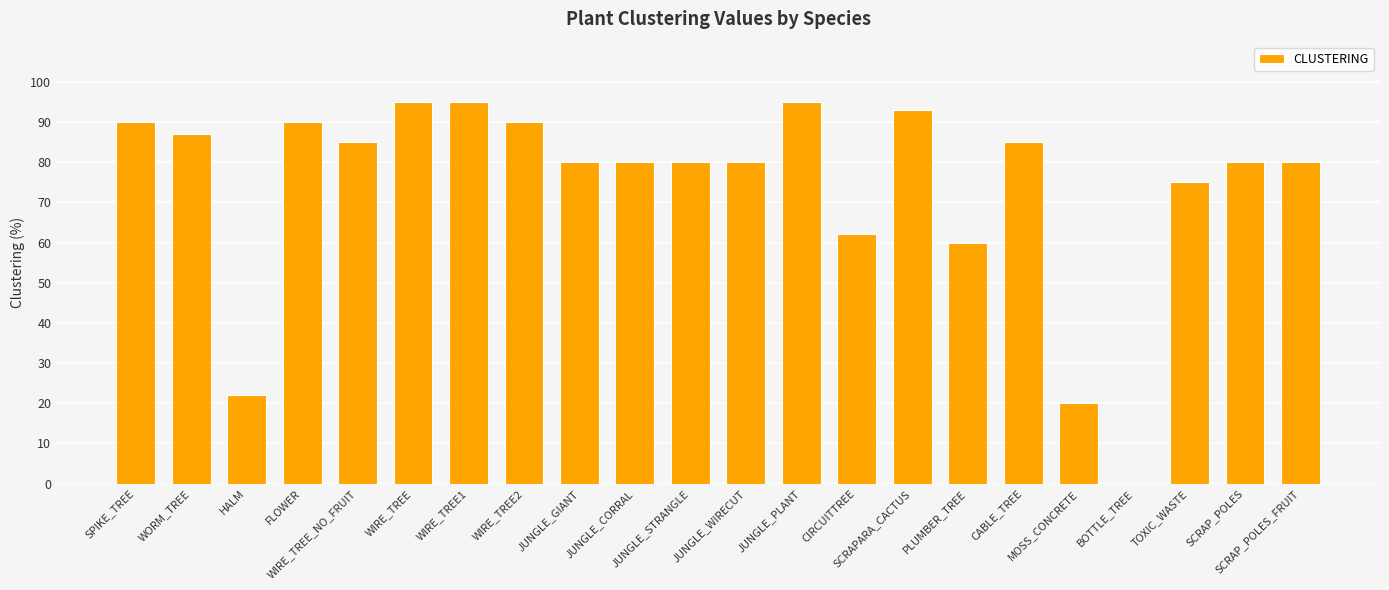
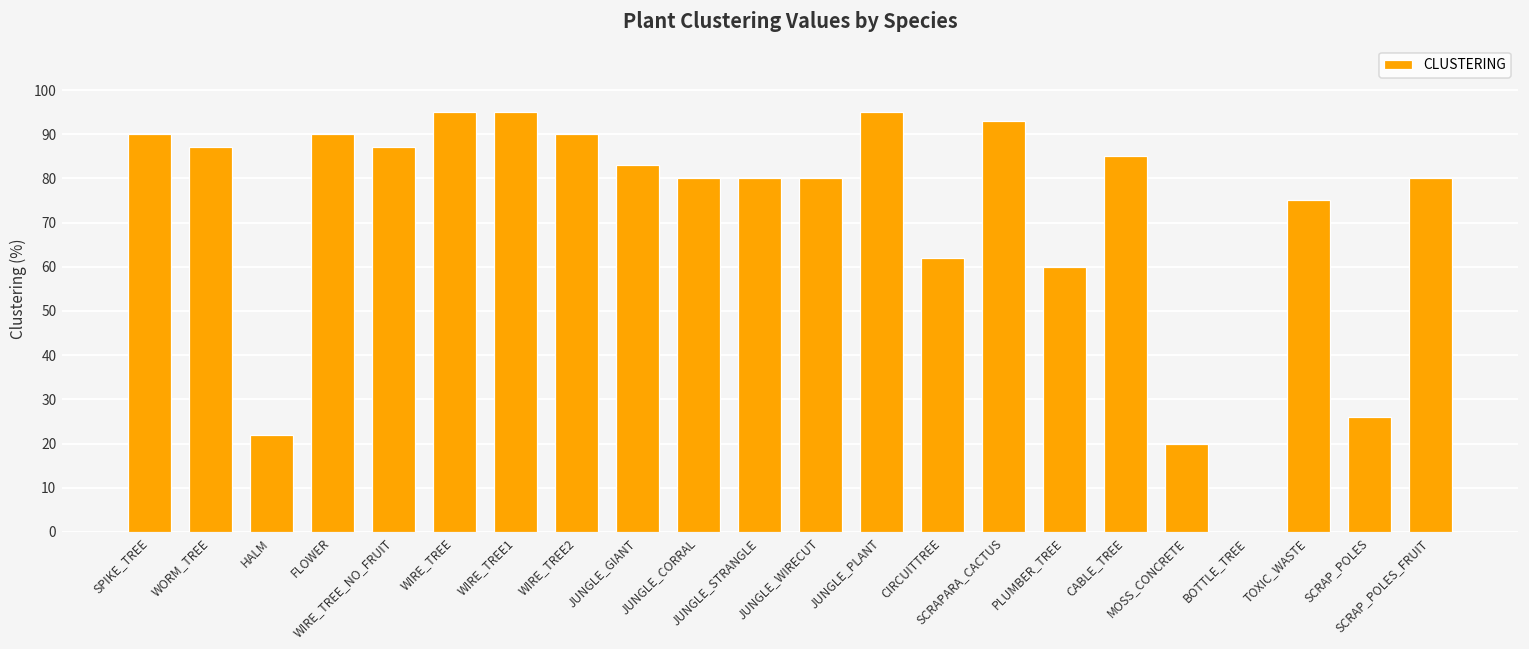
  {
    "SPIKE_TREE": 90,
    "WORM_TREE": 87,
    "HALM": 22,
    "FLOWER": 90,
-   "WIRE_TREE_NO_FRUIT": 85,
+   "WIRE_TREE_NO_FRUIT": 87,
    "WIRE_TREE": 95,
    "WIRE_TREE1": 95,
    "WIRE_TREE2": 90,
-   "JUNGLE_GIANT": 80,
+   "JUNGLE_GIANT": 83,
    "JUNGLE_CORRAL": 80,
    "JUNGLE_STRANGLE": 80,
    "JUNGLE_WIRECUT": 80,
    "JUNGLE_PLANT": 95,
    "CIRCUITTREE": 62,
    "SCRAPARA_CACTUS": 93,
    "PLUMBER_TREE": 60,
    "CABLE_TREE": 85,
    "MOSS_CONCRETE": 20,
    "BOTTLE_TREE": 0,
    "TOXIC_WASTE": 75,
-   "SCRAP_POLES": 80,
+   "SCRAP_POLES": 26,
    "SCRAP_POLES_FRUIT": 80
  }
